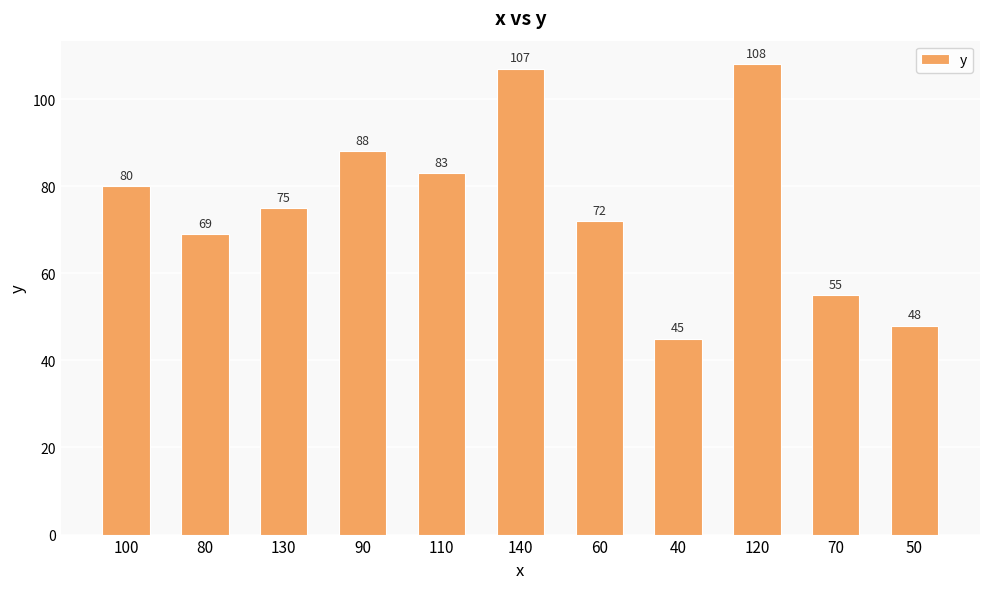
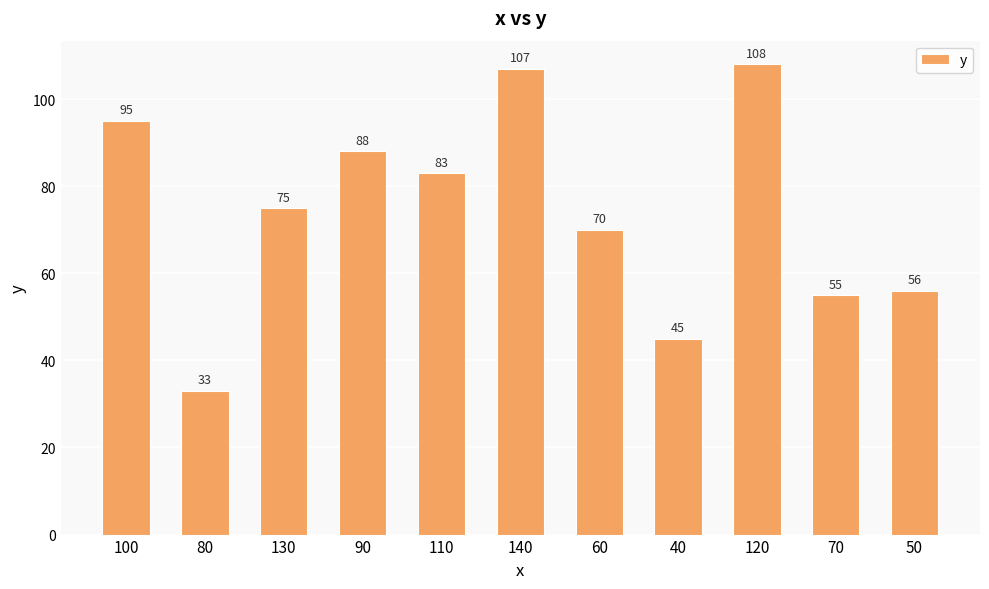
  {
-   "100": 80,
-   "80": 69,
+   "100": 95,
+   "80": 33,
    "130": 75,
    "90": 88,
    "110": 83,
    "140": 107,
-   "60": 72,
+   "60": 70,
    "40": 45,
    "120": 108,
    "70": 55,
-   "50": 48
+   "50": 56
  }
